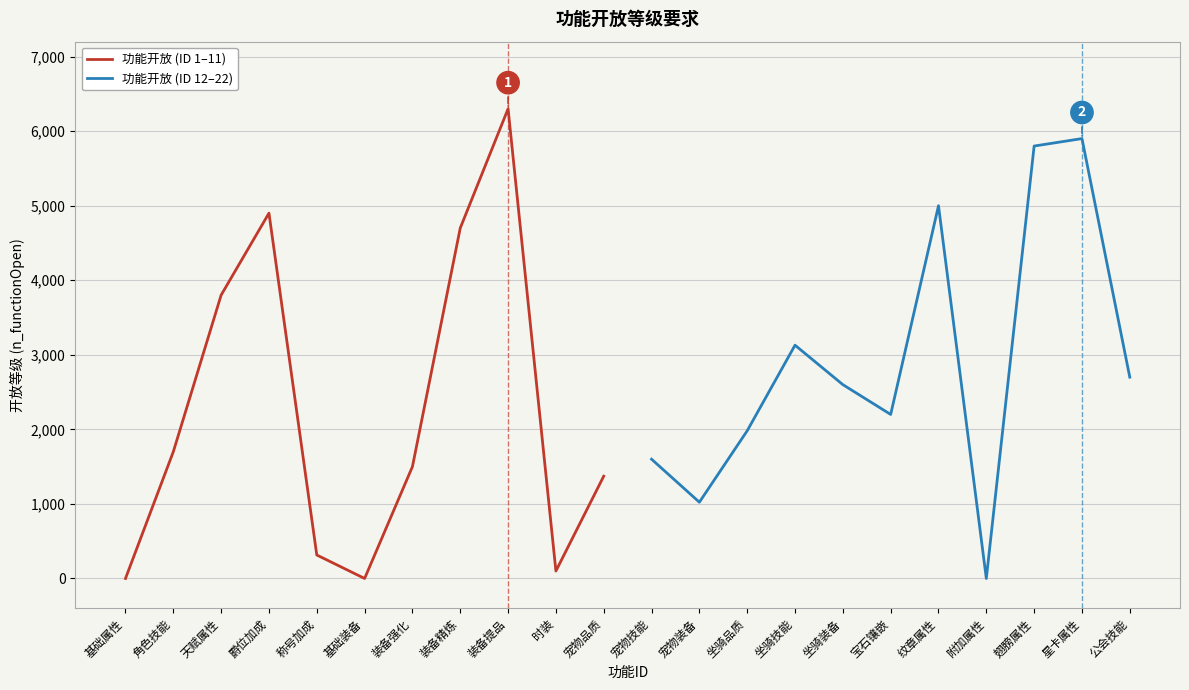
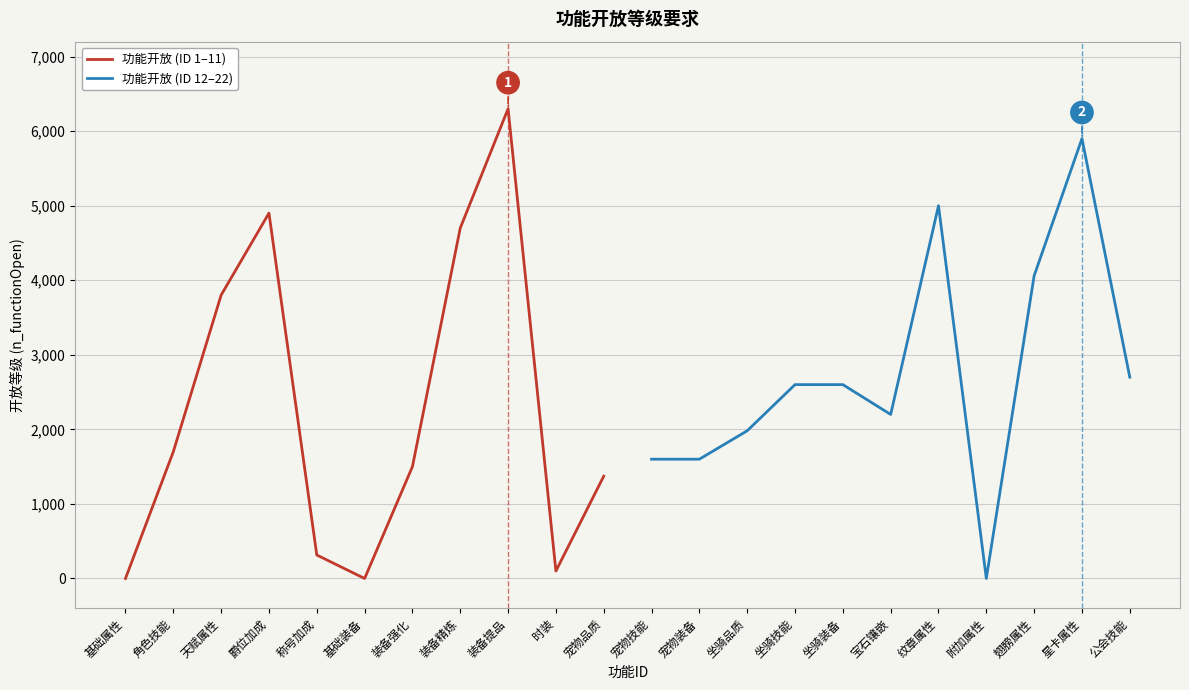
  {
    "功能开放 (ID 1–11)": {
      "基础属性": "0",
      "角色技能": "1,700",
      "天赋属性": "3,800",
      "爵位加成": "4,900",
      "称号加成": "300",
      "基础装备": "0",
      "装备强化": "1,500",
      "装备精炼": "4,700",
      "时装": "100",
      "宠物品质": "1,400"
    },
    "功能开放 (ID 12–22)": {
      "宠物技能": "1,600",
-     "宠物装备": "1,000",
+     "宠物装备": "1,600",
      "坐骑品质": "2,000",
-     "坐骑技能": "3,100",
+     "坐骑技能": "2,600",
      "坐骑装备": "2,600",
      "宝石镶嵌": "2,200",
      "纹章属性": "5,000",
      "附加属性": "0",
-     "翅膀属性": "5,800",
+     "翅膀属性": "4,100",
      "公会技能": "2,700"
    }
  }
